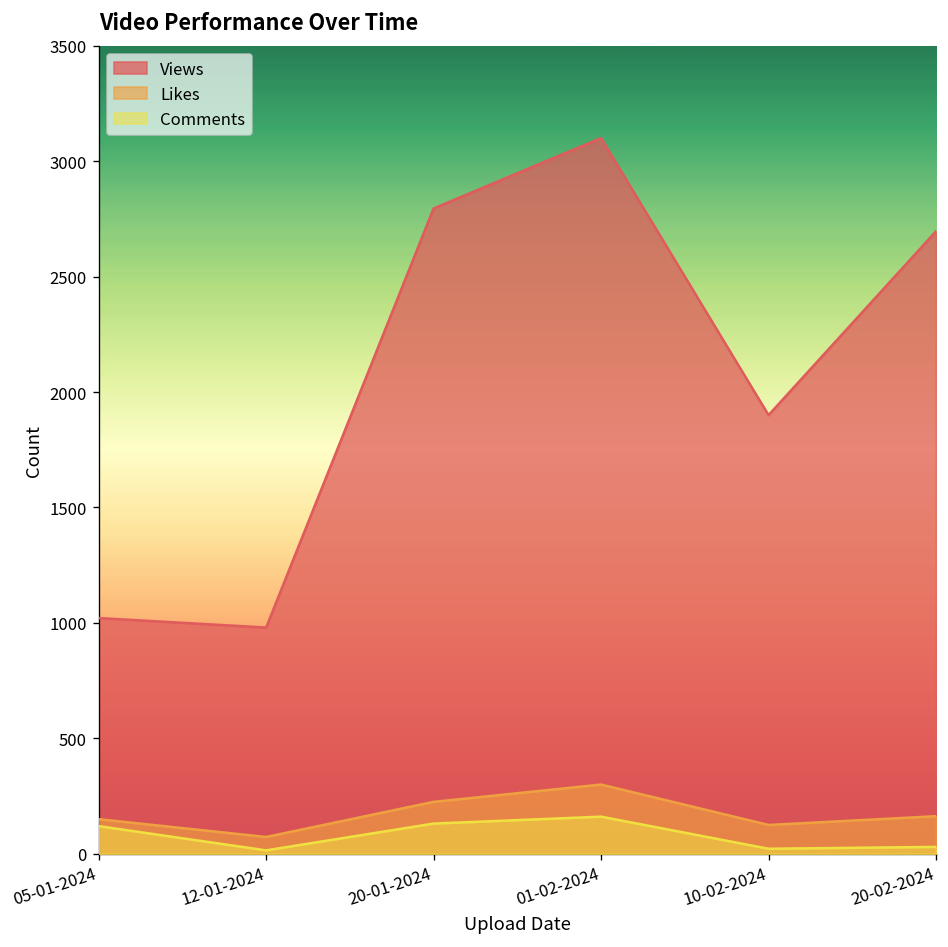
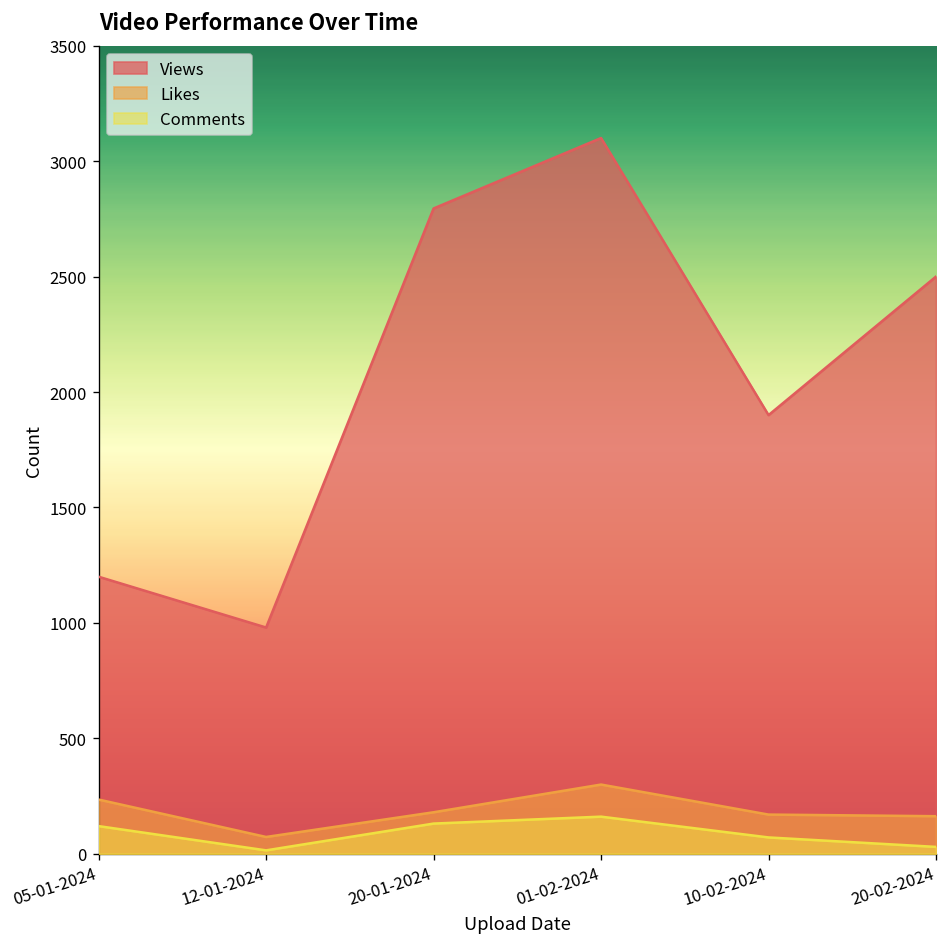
  {
    "Views": {
-     "05-01-2024": 1020,
+     "05-01-2024": 1200,
      "12-01-2024": 980,
      "20-01-2024": 2800,
      "01-02-2024": 3100,
      "10-02-2024": 1900,
-     "20-02-2024": 2700
+     "20-02-2024": 2500
    },
    "Likes": {
-     "05-01-2024": 150,
+     "05-01-2024": 240,
      "12-01-2024": 70,
-     "20-01-2024": 230,
+     "20-01-2024": 180,
      "01-02-2024": 300,
-     "10-02-2024": 130,
+     "10-02-2024": 170,
      "20-02-2024": 160
    },
    "Comments": {
      "05-01-2024": 120,
      "12-01-2024": 20,
      "20-01-2024": 130,
      "01-02-2024": 160,
-     "10-02-2024": 20,
+     "10-02-2024": 70,
      "20-02-2024": 30
    }
  }
